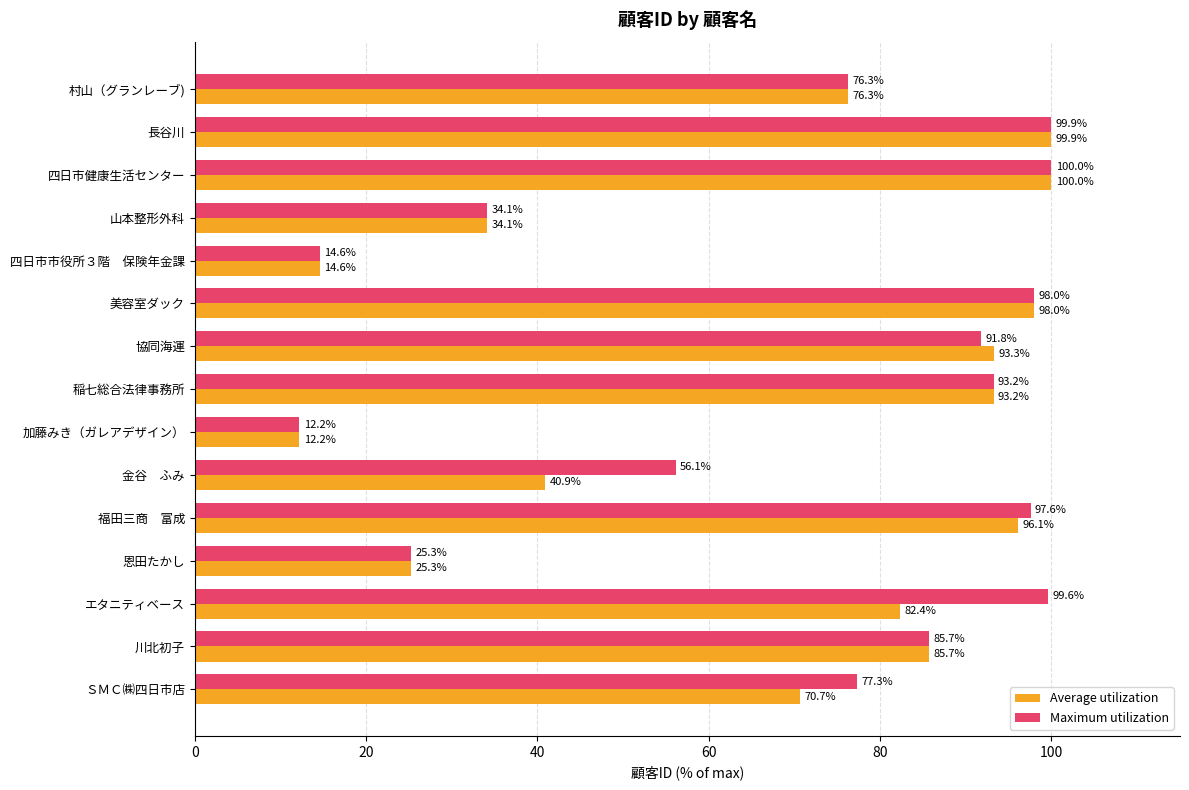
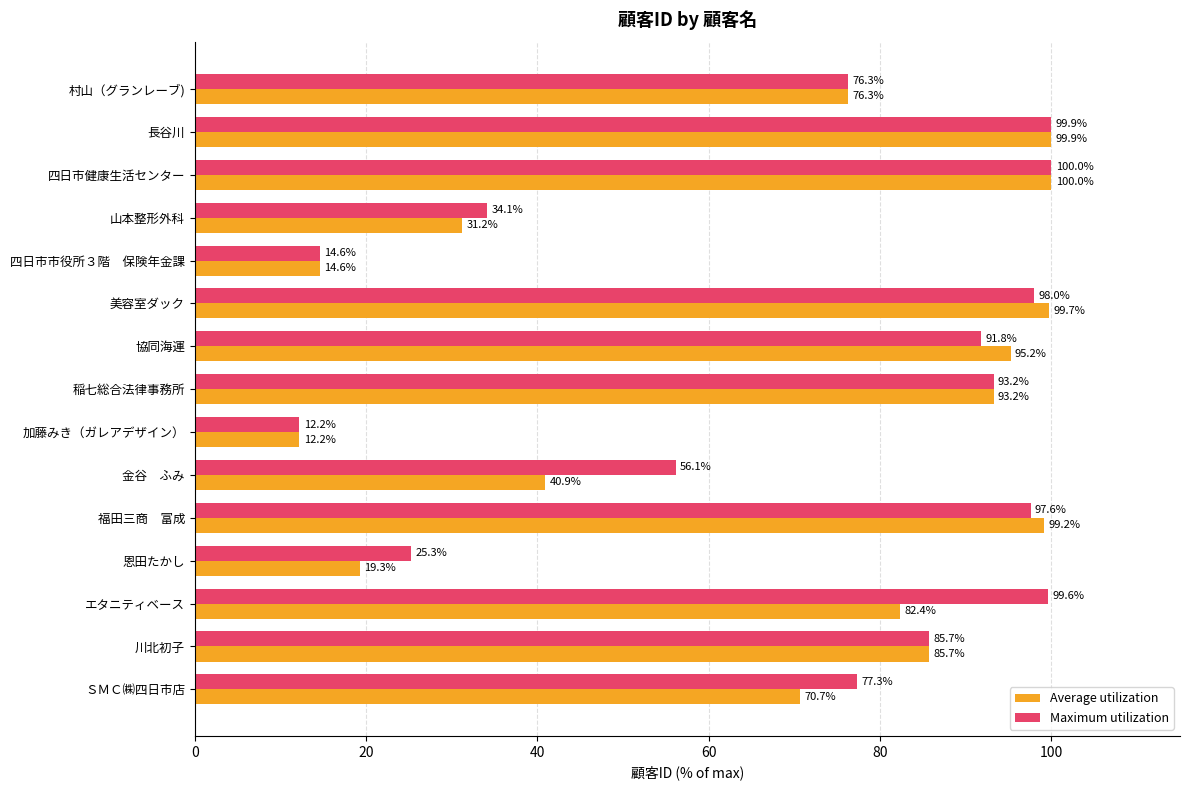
  {
    "Average utilization": {
      "村山（グランレーブ)": "76.3%",
      "長谷川": "99.9%",
      "四日市健康生活センター": "100.0%",
-     "山本整形外科": "34.1%",
+     "山本整形外科": "31.2%",
      "四日市市役所３階 保険年金課": "14.6%",
-     "美容室ダック": "98.0%",
-     "協同海運": "93.3%",
+     "美容室ダック": "99.7%",
+     "協同海運": "95.2%",
      "稲七総合法律事務所": "93.2%",
      "加藤みき（ガレアデザイン）": "12.2%",
      "金谷 ふみ": "40.9%",
-     "福田三商 富成": "96.1%",
-     "恩田たかし": "25.3%",
+     "福田三商 富成": "99.2%",
+     "恩田たかし": "19.3%",
      "エタニティベース": "82.4%",
      "川北初子": "85.7%",
      "ＳＭＣ㈱四日市店": "70.7%"
    },
    "Maximum utilization": {
      "村山（グランレーブ)": "76.3%",
      "長谷川": "99.9%",
      "四日市健康生活センター": "100.0%",
      "山本整形外科": "34.1%",
      "四日市市役所３階 保険年金課": "14.6%",
      "美容室ダック": "98.0%",
      "協同海運": "91.8%",
      "稲七総合法律事務所": "93.2%",
      "加藤みき（ガレアデザイン）": "12.2%",
      "金谷 ふみ": "56.1%",
      "福田三商 富成": "97.6%",
      "恩田たかし": "25.3%",
      "エタニティベース": "99.6%",
      "川北初子": "85.7%",
      "ＳＭＣ㈱四日市店": "77.3%"
    }
  }
